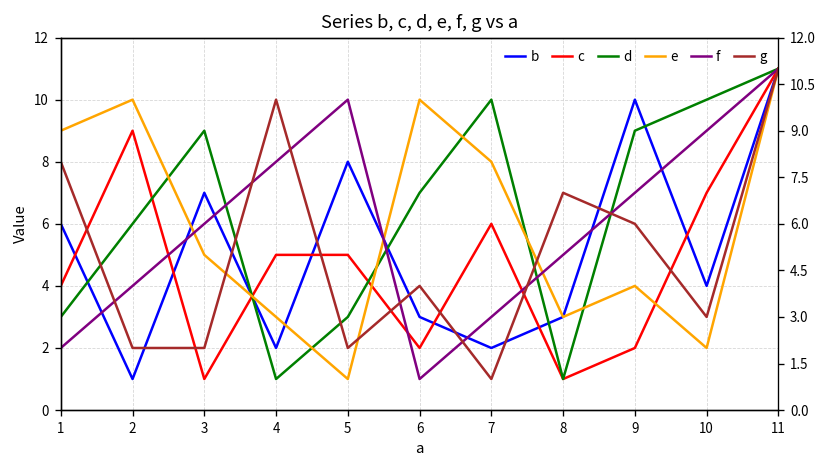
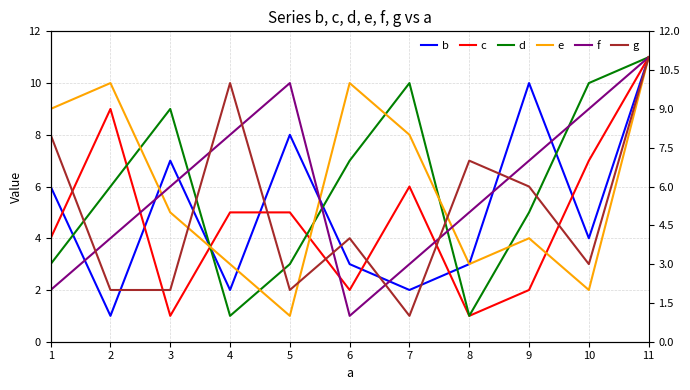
  {
    "b": {
      "1": 6,
      "2": 1,
      "3": 7,
      "4": 2,
      "5": 8,
      "6": 3,
      "7": 2,
      "9": 10,
      "10": 4
    },
    "c": {
      "1": 4,
      "2": 9,
      "3": 1,
      "4": 5,
      "5": 5,
      "6": 2,
      "7": 6,
      "9": 2,
      "10": 7
    },
    "d": {
      "1": 3,
      "2": 6,
      "3": 9,
      "4": 1,
      "5": 3,
      "6": 7,
      "7": 10,
-     "9": 9,
+     "9": 5,
      "10": 10
    },
    "e": {
      "1": 9,
      "2": 10,
      "3": 5,
      "4": 3,
      "5": 1,
      "6": 10,
      "7": 8,
      "9": 4,
      "10": 2
    },
    "f": {
      "1": 2,
      "2": 4,
      "3": 6,
      "4": 8,
      "5": 10,
      "6": 1,
      "7": 3,
      "8": 5,
      "9": 7,
      "10": 9
    },
    "g": {
      "1": 8,
      "2": 2,
      "3": 2,
      "4": 10,
      "5": 2,
      "6": 4,
      "7": 1,
      "8": 7,
      "9": 6,
      "10": 3
    }
  }
